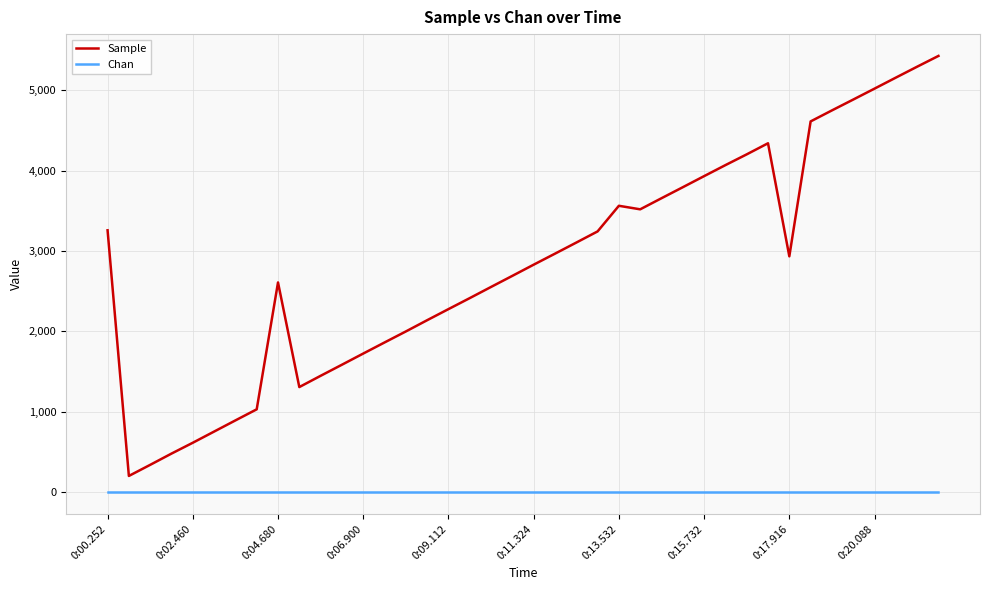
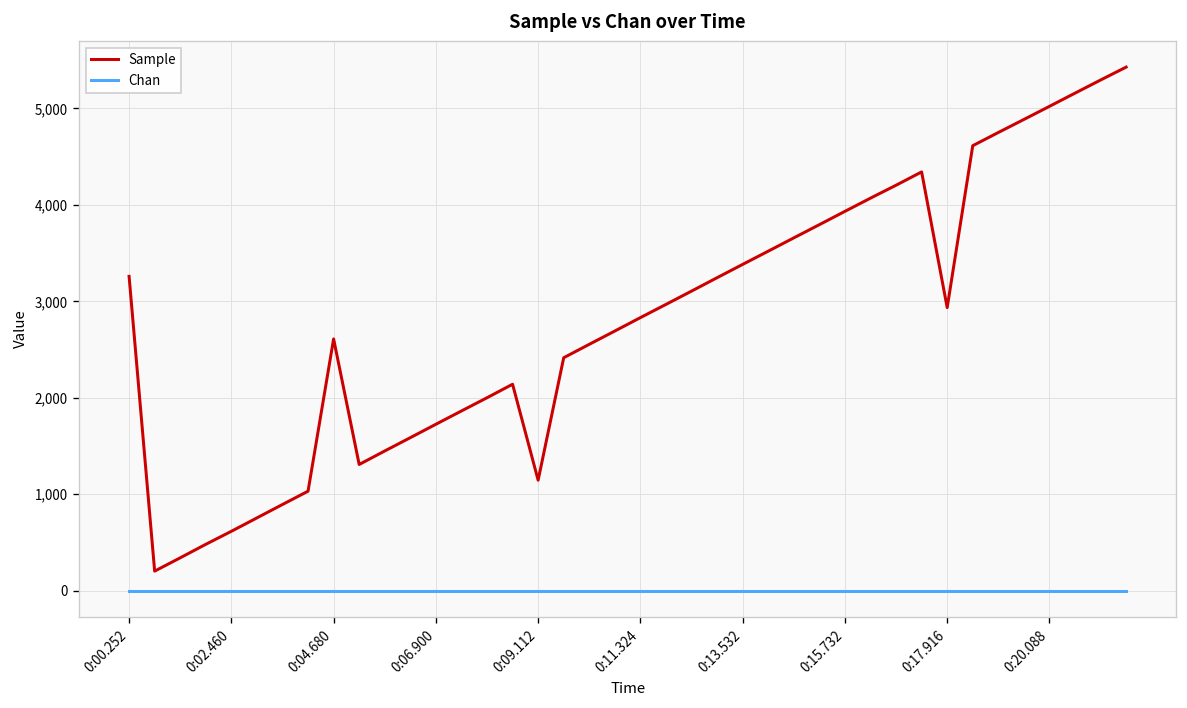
  {
    "Sample": {
      "0:00.252": "3,300",
      "0:02.460": "600",
      "0:04.680": "2,600",
      "0:06.900": "1,700",
-     "0:09.112": "2,300",
+     "0:09.112": "1,100",
      "0:11.324": "2,800",
-     "0:13.532": "3,600",
+     "0:13.532": "3,400",
      "0:15.732": "3,900",
      "0:17.916": "2,900",
      "0:20.088": "5,000"
    },
    "Chan": {
      "0:00.252": "0",
      "0:02.460": "0",
      "0:04.680": "0",
      "0:06.900": "0",
      "0:09.112": "0",
      "0:11.324": "0",
      "0:13.532": "0",
      "0:15.732": "0",
      "0:17.916": "0",
      "0:20.088": "0"
    }
  }
